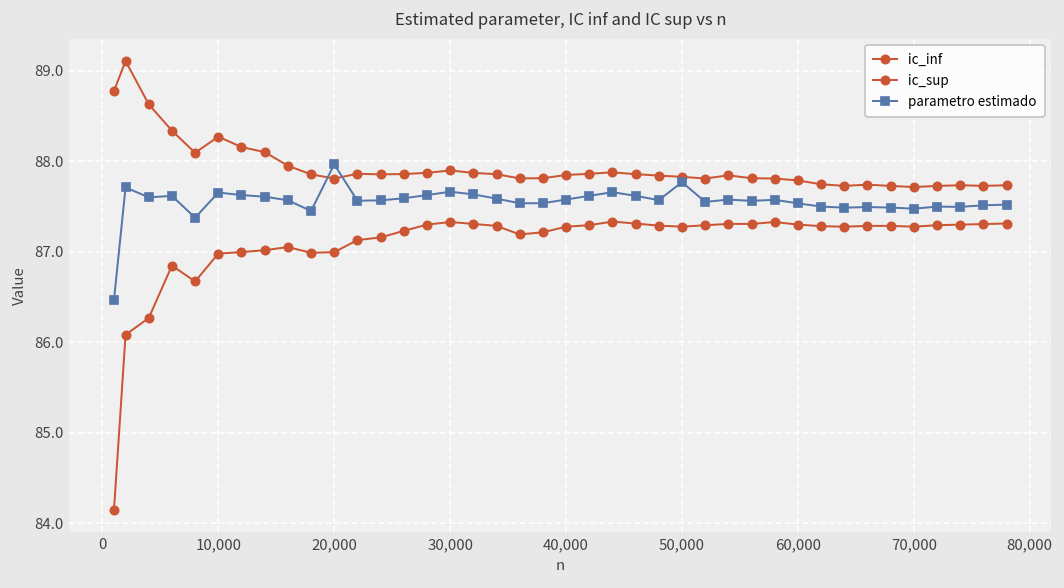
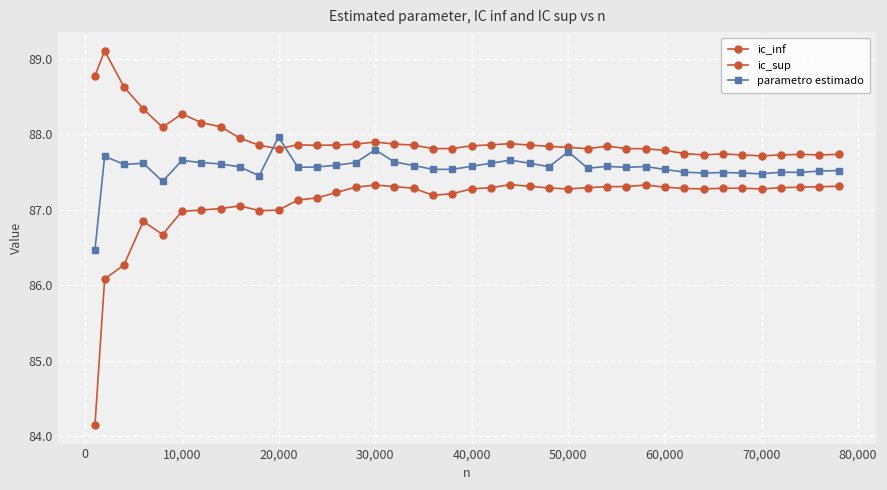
  {
    "parametro estimado": {
      "10,000": 87.7,
      "20,000": 88.0,
-     "30,000": 87.7,
+     "30,000": 87.8,
      "40,000": 87.6,
      "50,000": 87.8,
      "60,000": 87.5,
      "70,000": 87.5
    }
  }
